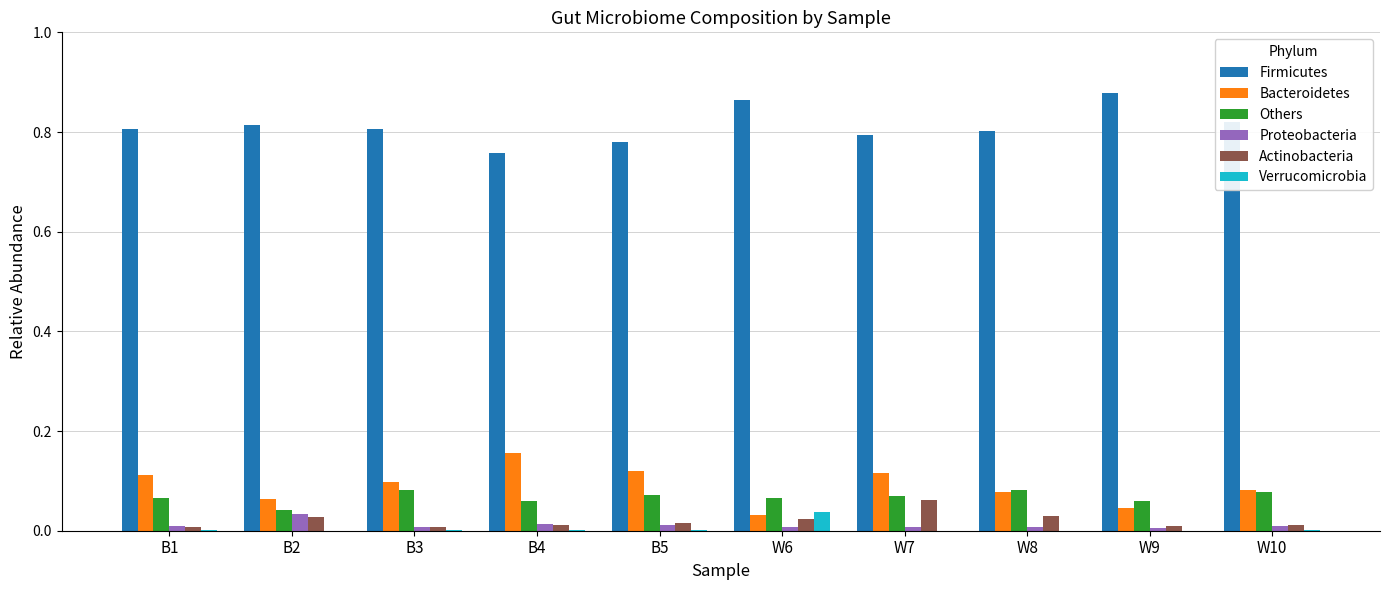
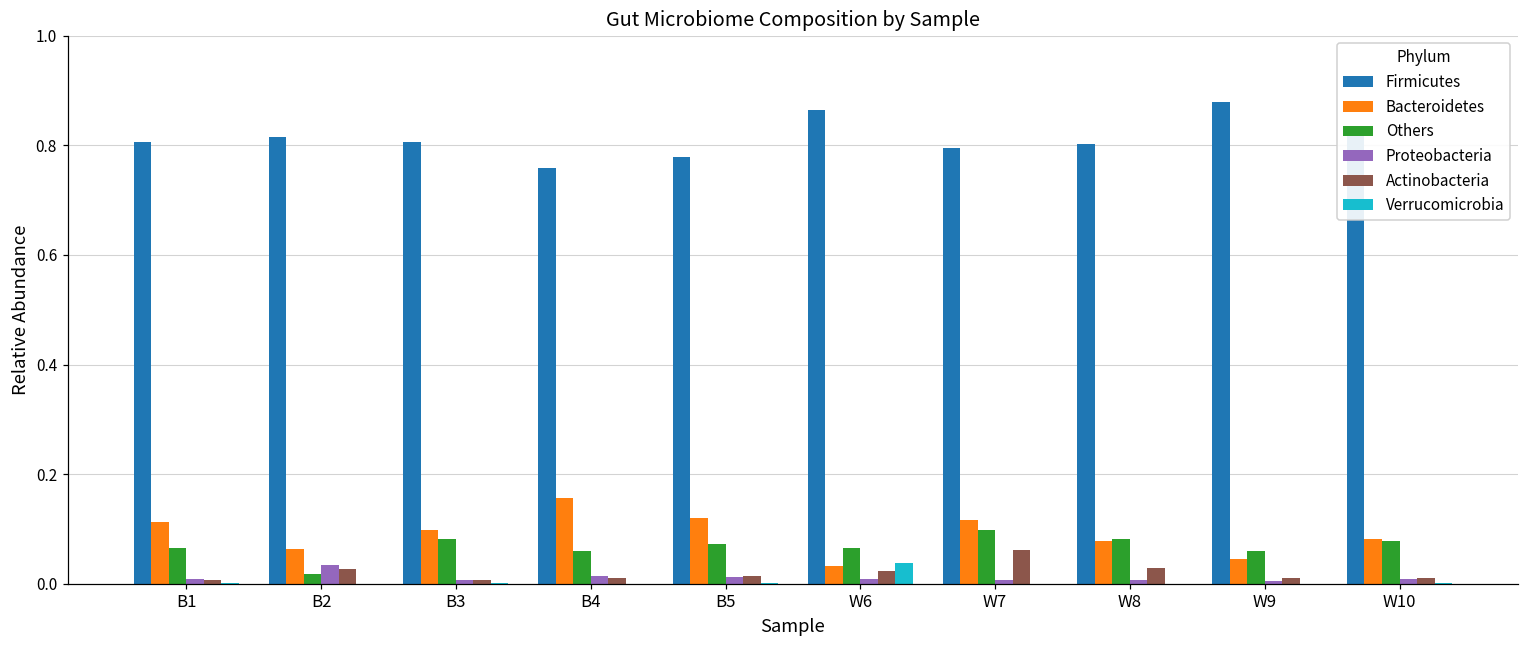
  {
    "Firmicutes": {
      "B1": 0.81,
      "B2": 0.81,
      "B3": 0.81,
      "B4": 0.76,
      "B5": 0.78,
      "W6": 0.86,
      "W7": 0.79,
      "W8": 0.80,
      "W9": 0.88
    },
    "Bacteroidetes": {
      "B1": 0.11,
      "B2": 0.06,
      "B3": 0.10,
      "B4": 0.16,
      "B5": 0.12,
      "W6": 0.03,
      "W7": 0.12,
      "W8": 0.08,
      "W9": 0.05,
      "W10": 0.08
    },
    "Others": {
      "B1": 0.07,
-     "B2": 0.04,
+     "B2": 0.02,
      "B3": 0.08,
      "B4": 0.06,
      "B5": 0.07,
      "W6": 0.06,
-     "W7": 0.07,
+     "W7": 0.10,
      "W8": 0.08,
      "W9": 0.06,
      "W10": 0.08
    },
    "Proteobacteria": {
      "B1": 0.01,
      "B2": 0.03,
      "B3": 0.01,
      "B4": 0.01,
      "B5": 0.01,
      "W6": 0.01,
      "W7": 0.01,
      "W8": 0.01,
      "W10": 0.01
    },
    "Actinobacteria": {
      "B1": 0.01,
      "B2": 0.03,
      "B3": 0.01,
      "B4": 0.01,
      "B5": 0.02,
      "W6": 0.02,
      "W7": 0.06,
      "W8": 0.03,
      "W9": 0.01,
      "W10": 0.01
    },
    "Verrucomicrobia": {
      "W6": 0.04
    }
  }
